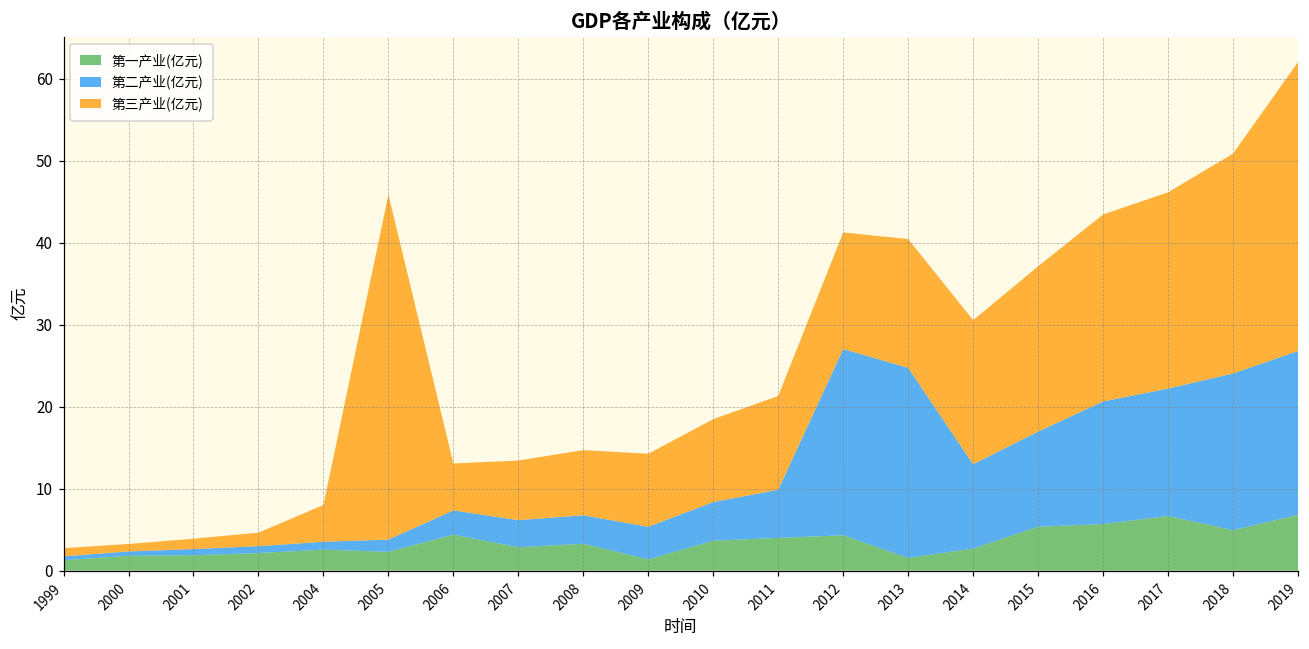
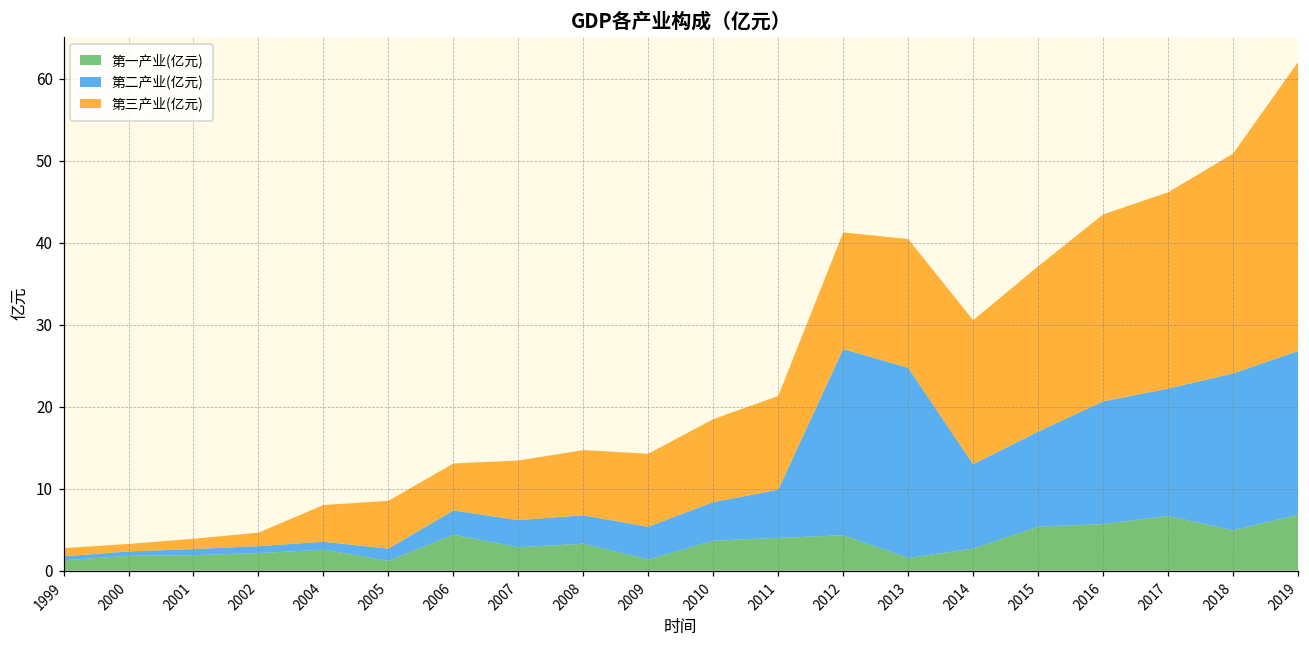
  {
    "第一产业(亿元)": {
      "1999": 1,
      "2000": 2,
      "2001": 2,
      "2002": 2,
      "2004": 3,
-     "2005": 2,
+     "2005": 1,
      "2006": 4,
      "2007": 3,
      "2008": 3,
      "2009": 1,
      "2010": 4,
      "2011": 4,
      "2012": 4,
      "2013": 2,
      "2014": 3,
      "2015": 5,
      "2016": 6,
      "2017": 7,
      "2018": 5,
      "2019": 7
    },
    "第二产业(亿元)": {
      "1999": 0,
      "2000": 1,
      "2001": 1,
      "2002": 1,
      "2004": 1,
      "2005": 1,
      "2006": 3,
      "2007": 3,
      "2008": 3,
      "2009": 4,
      "2010": 5,
      "2011": 6,
      "2012": 23,
      "2013": 23,
      "2014": 10,
      "2015": 12,
      "2016": 15,
      "2017": 16,
      "2018": 19,
      "2019": 20
    },
    "第三产业(亿元)": {
      "1999": 1,
      "2000": 1,
      "2001": 1,
      "2002": 2,
      "2004": 4,
-     "2005": 42,
+     "2005": 6,
      "2006": 6,
      "2007": 7,
      "2008": 8,
      "2009": 9,
      "2010": 10,
      "2011": 11,
      "2012": 14,
      "2013": 16,
      "2014": 18,
      "2015": 20,
      "2016": 23,
      "2017": 24,
      "2018": 27,
      "2019": 35
    }
  }
